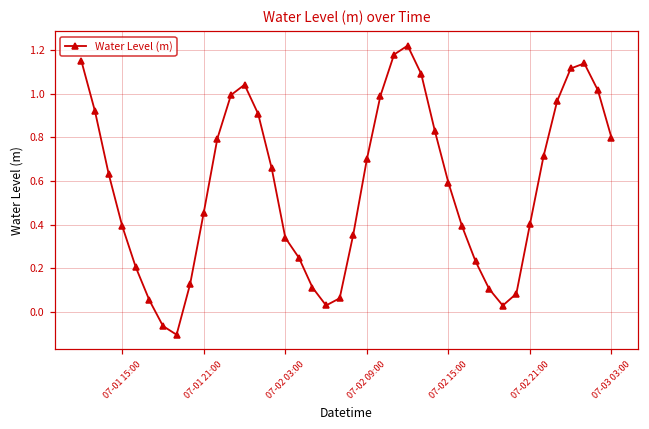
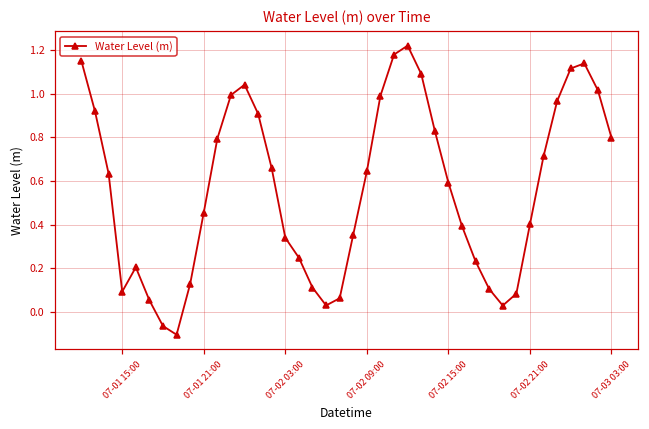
  {
-   "07-01 15:00": 0.39,
+   "07-01 15:00": 0.09,
    "07-01 21:00": 0.46,
    "07-02 03:00": 0.34,
-   "07-02 09:00": 0.70,
+   "07-02 09:00": 0.64,
    "07-02 15:00": 0.59,
    "07-02 21:00": 0.40,
    "07-03 03:00": 0.80
  }
